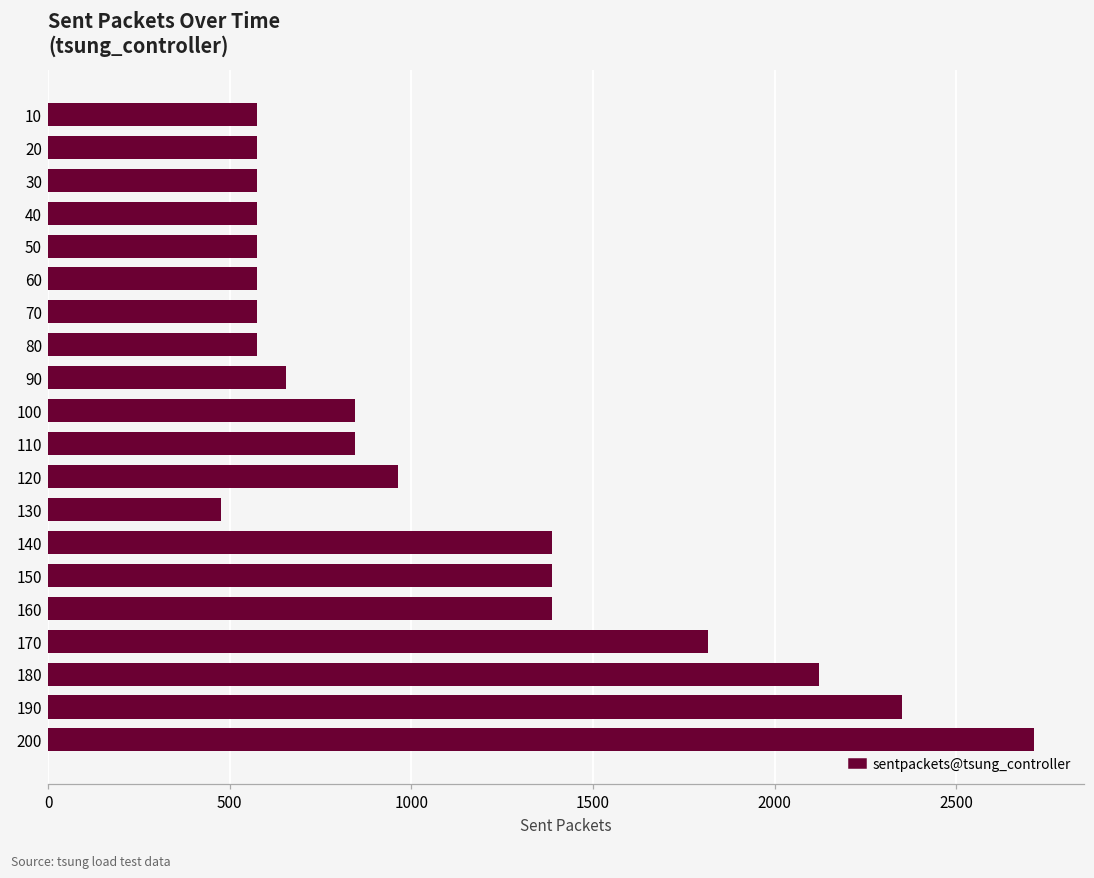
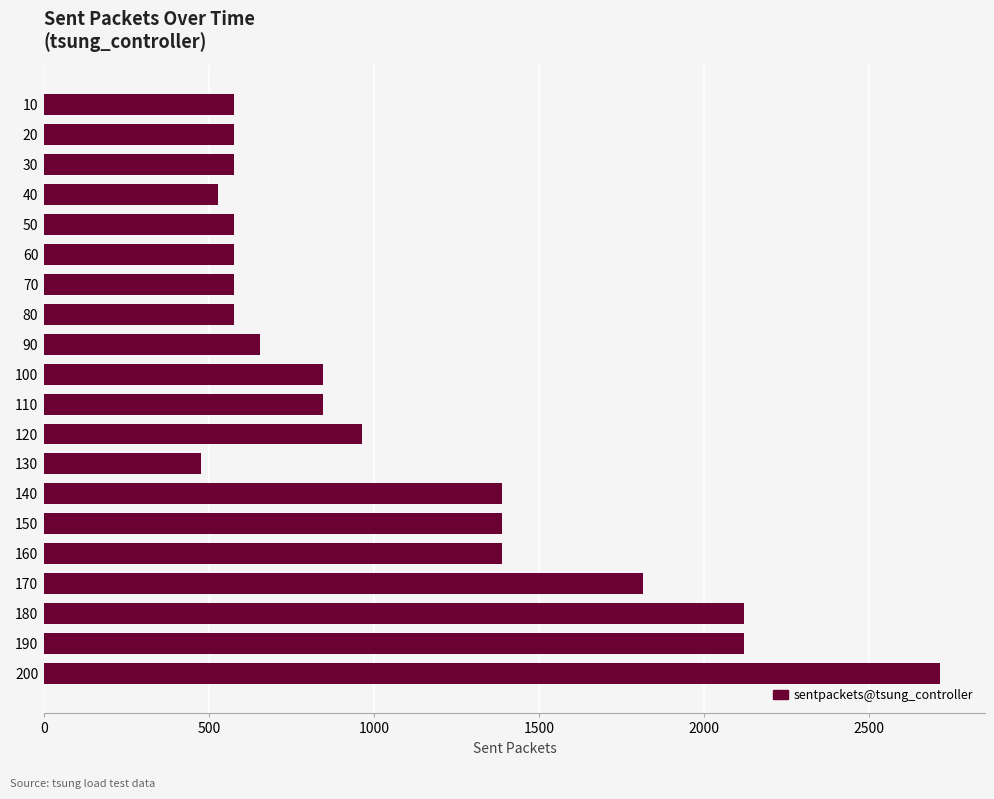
  {
    "10": 580,
    "20": 580,
    "30": 580,
-   "40": 580,
+   "40": 530,
    "50": 580,
    "60": 580,
    "70": 580,
    "80": 580,
    "90": 660,
    "100": 850,
    "110": 850,
    "120": 960,
    "130": 480,
    "140": 1390,
    "150": 1390,
    "160": 1390,
    "170": 1820,
    "180": 2120,
-   "190": 2350,
+   "190": 2120,
    "200": 2720
  }
